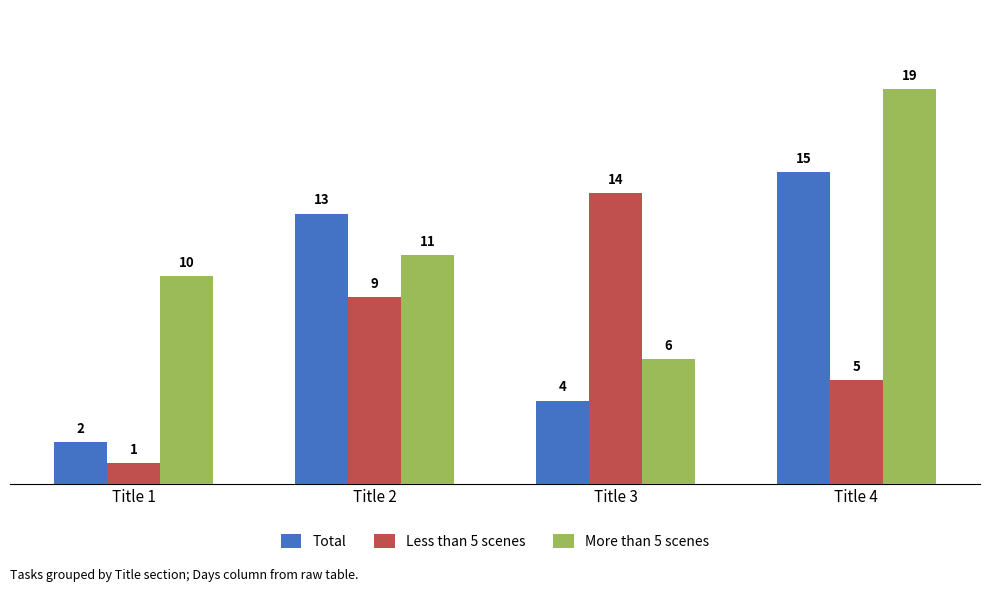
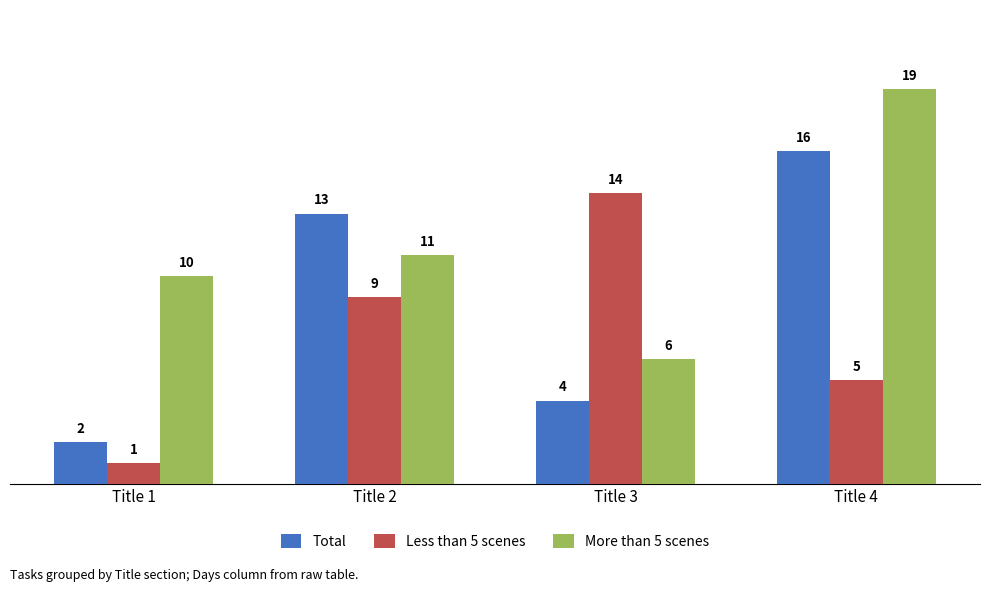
  {
    "Total": {
      "Title 1": 2,
      "Title 2": 13,
      "Title 3": 4,
-     "Title 4": 15
+     "Title 4": 16
    },
    "Less than 5 scenes": {
      "Title 1": 1,
      "Title 2": 9,
      "Title 3": 14,
      "Title 4": 5
    },
    "More than 5 scenes": {
      "Title 1": 10,
      "Title 2": 11,
      "Title 3": 6,
      "Title 4": 19
    }
  }
